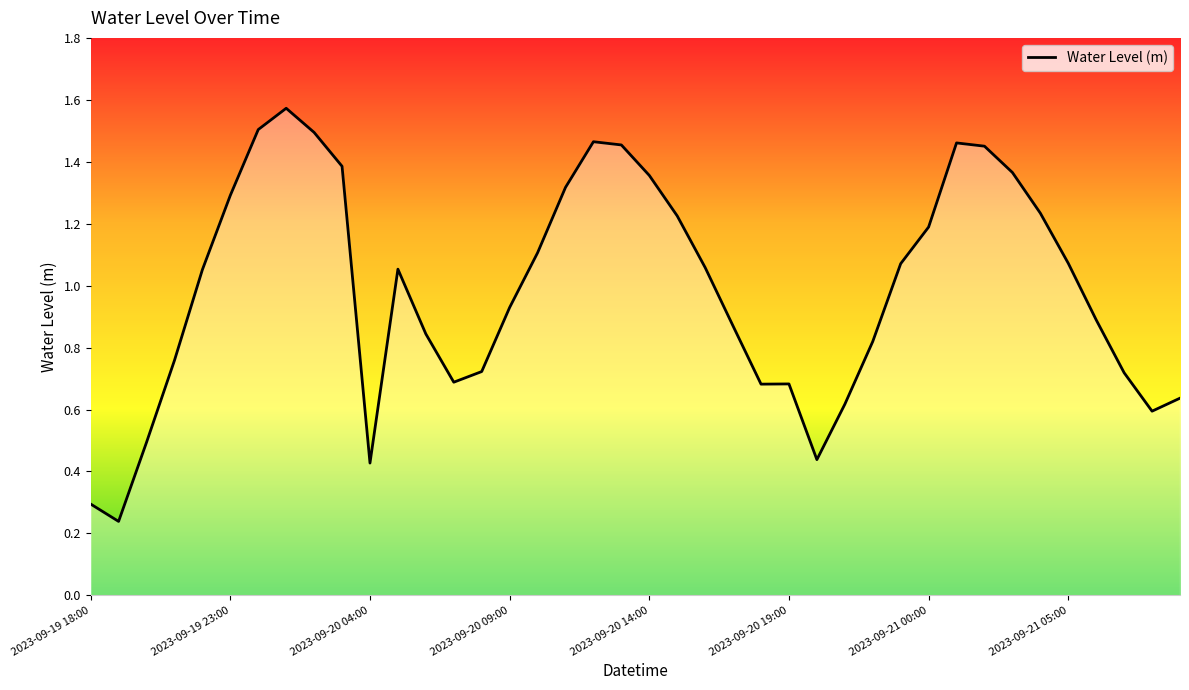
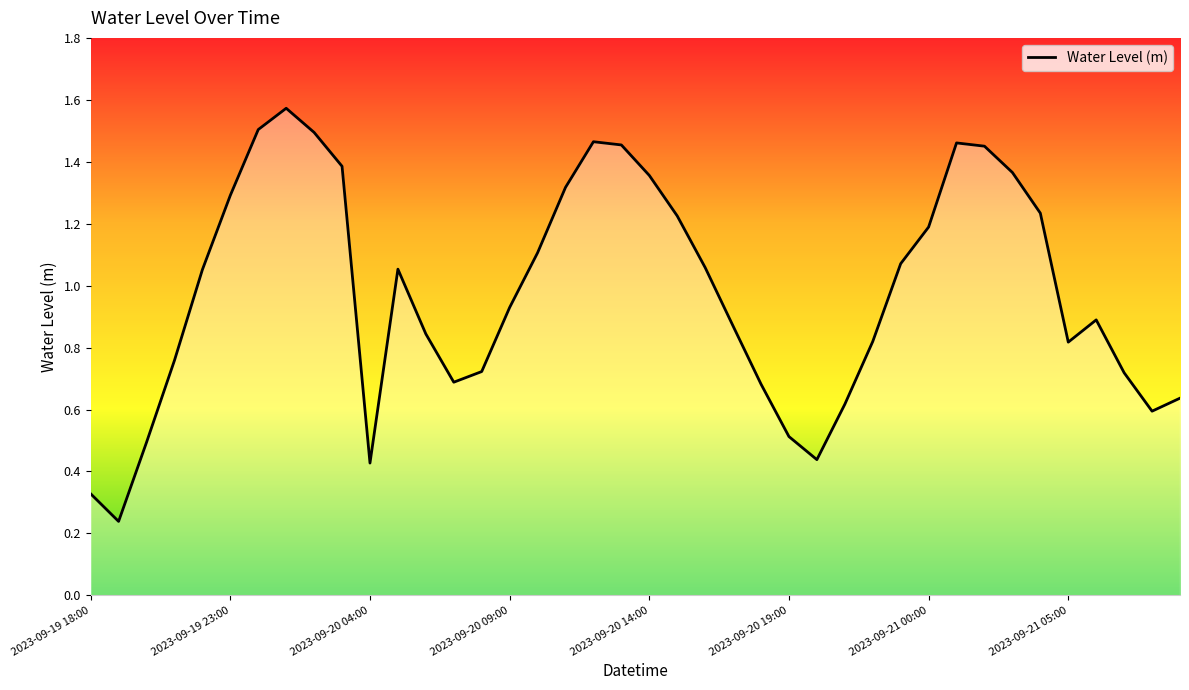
  {
-   "2023-09-19 18:00": 0.29,
+   "2023-09-19 18:00": 0.33,
    "2023-09-19 23:00": 1.29,
    "2023-09-20 04:00": 0.43,
    "2023-09-20 09:00": 0.93,
    "2023-09-20 14:00": 1.36,
-   "2023-09-20 19:00": 0.68,
+   "2023-09-20 19:00": 0.51,
    "2023-09-21 00:00": 1.19,
-   "2023-09-21 05:00": 1.07
+   "2023-09-21 05:00": 0.82
  }
